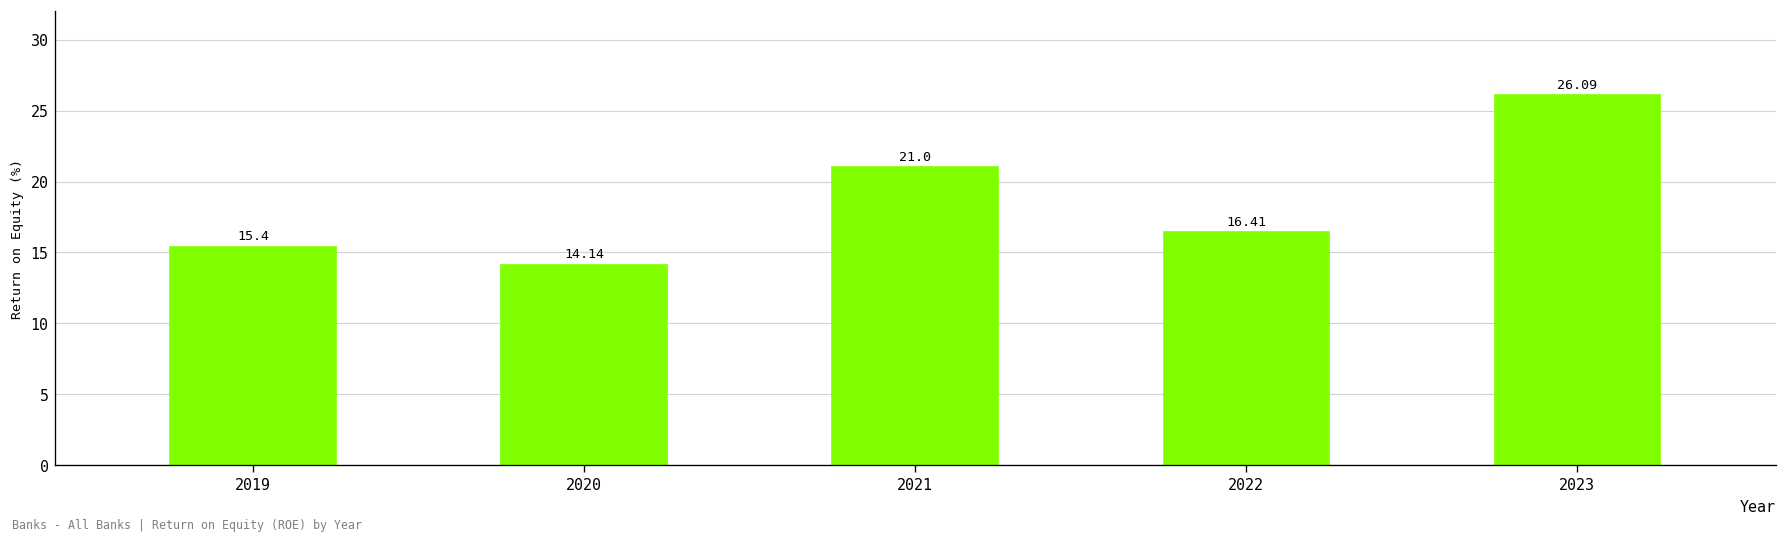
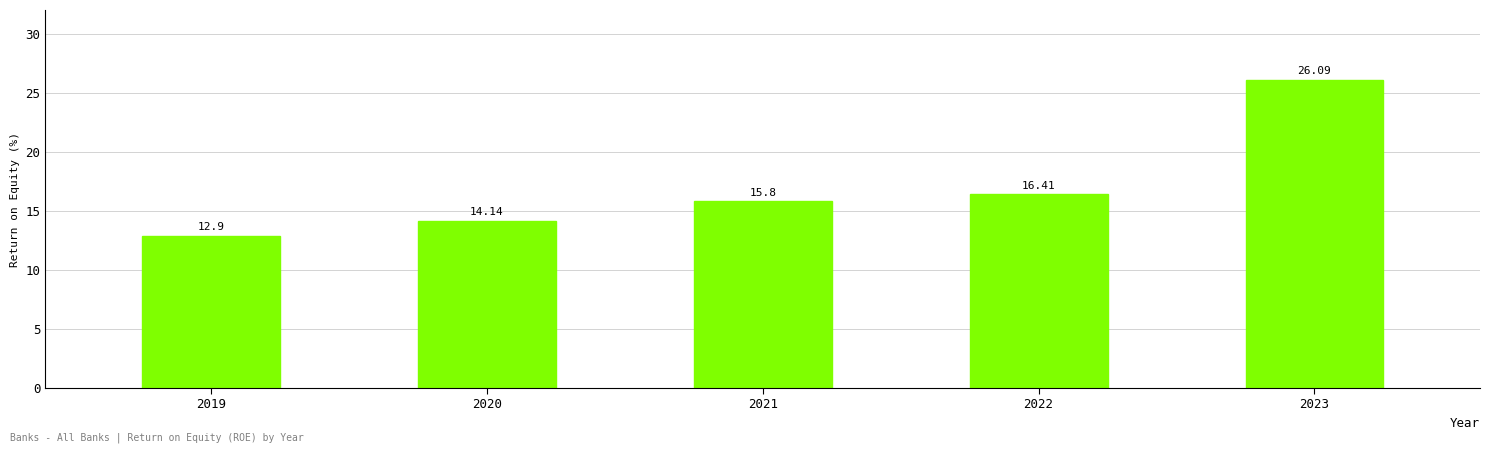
  {
-   "2019": 15.4,
+   "2019": 12.9,
    "2020": 14.14,
-   "2021": 21.0,
+   "2021": 15.8,
    "2022": 16.41,
    "2023": 26.09
  }
